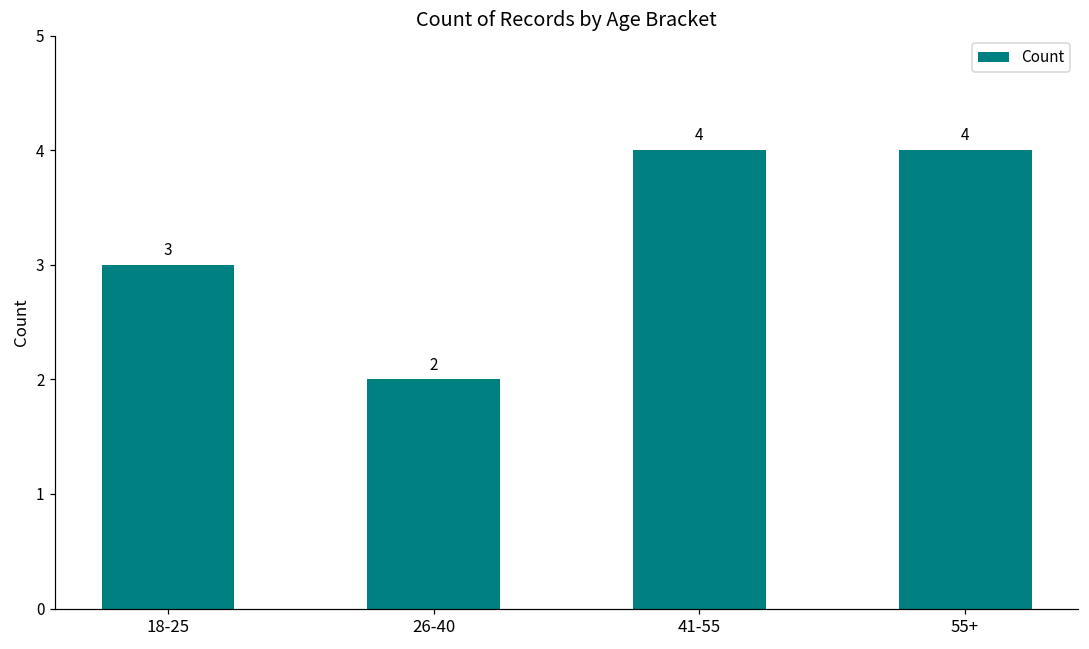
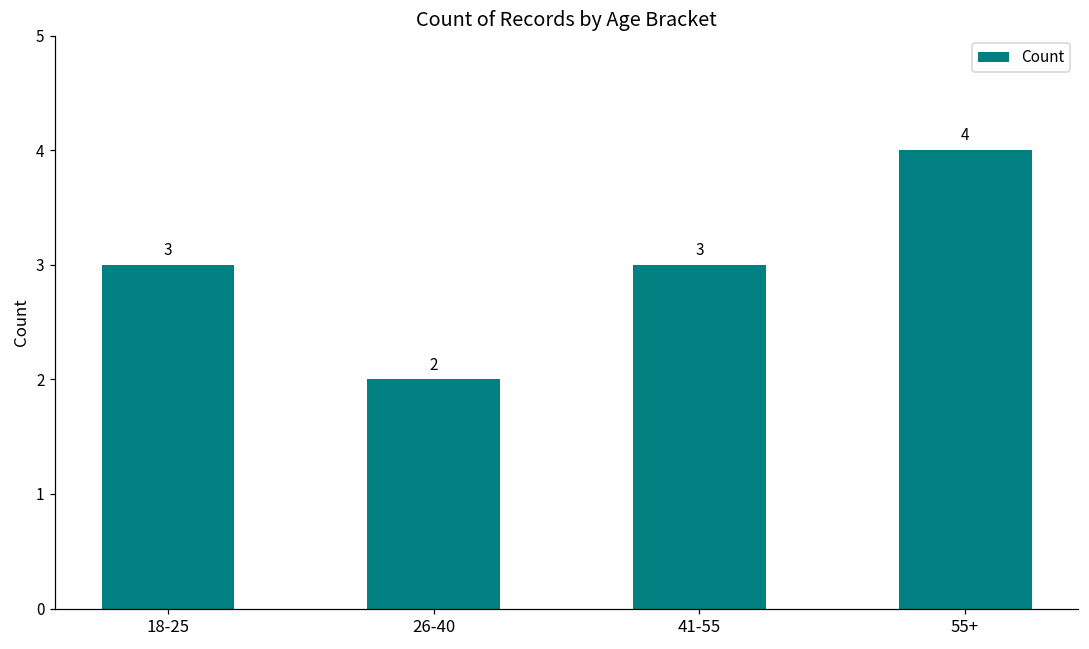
  {
    "18-25": 3,
    "26-40": 2,
-   "41-55": 4,
+   "41-55": 3,
    "55+": 4
  }
